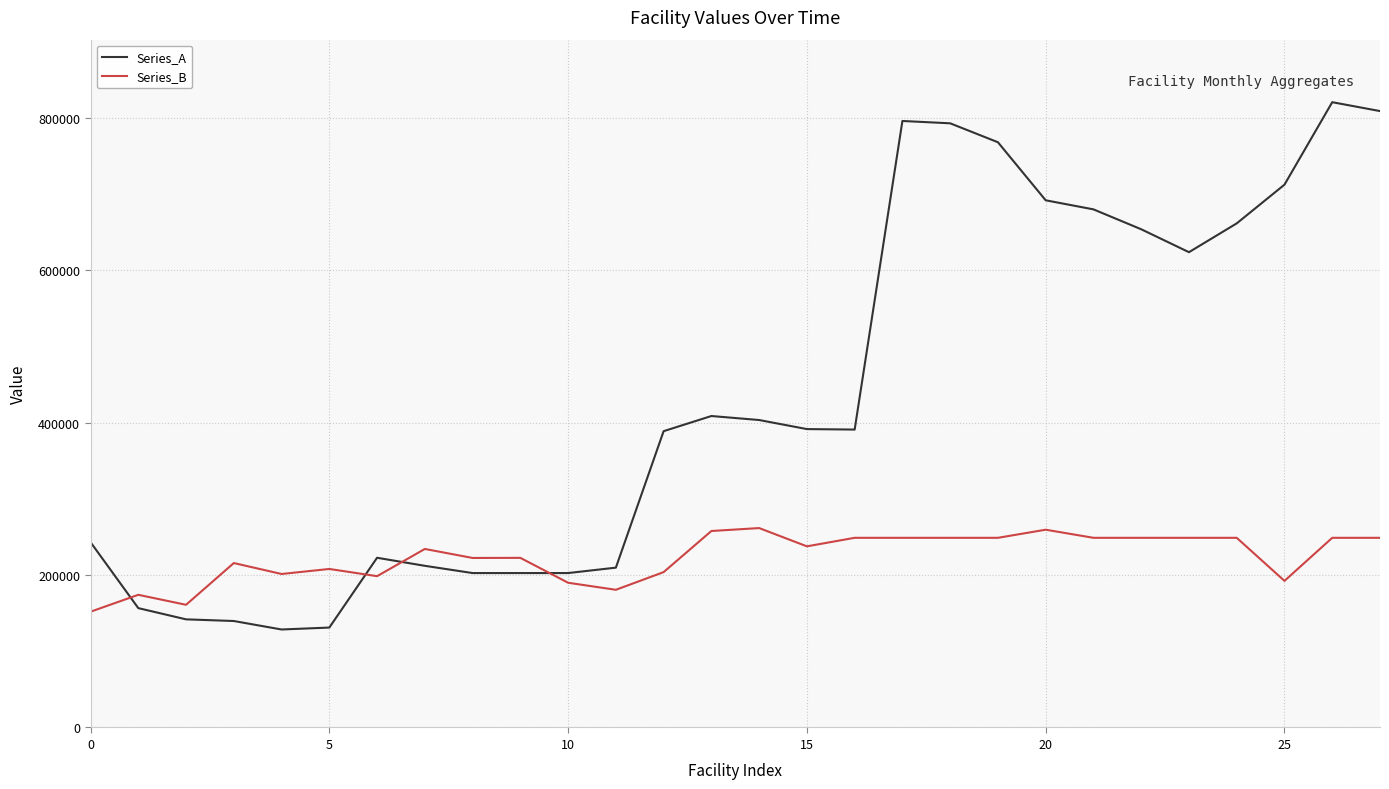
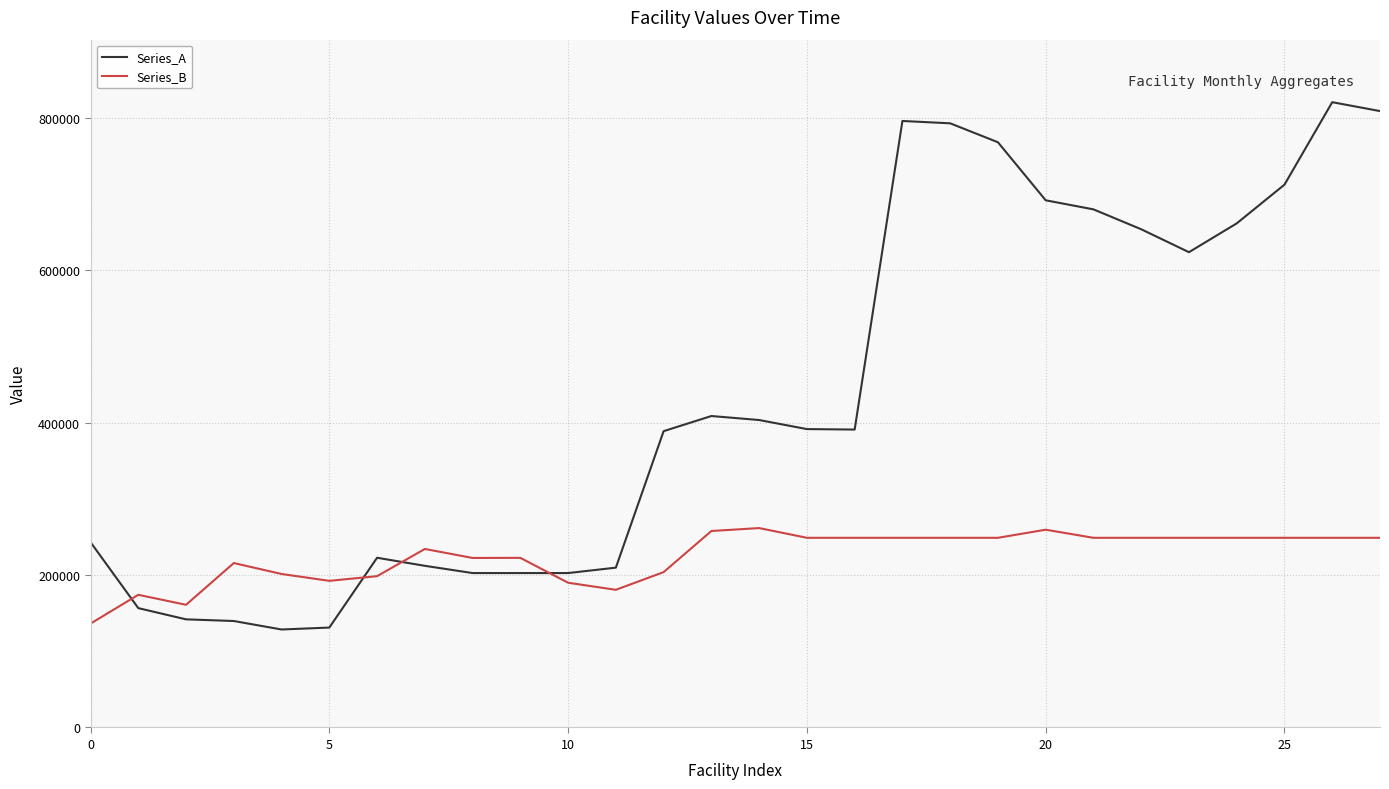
  {
    "Series_A": {
      "0": 240000,
      "5": 130000,
      "10": 200000,
      "15": 390000,
      "20": 690000,
      "25": 710000
    },
    "Series_B": {
-     "0": 150000,
-     "5": 210000,
+     "0": 140000,
+     "5": 190000,
      "10": 190000,
-     "15": 240000,
+     "15": 250000,
      "20": 260000,
-     "25": 190000
+     "25": 250000
    }
  }
